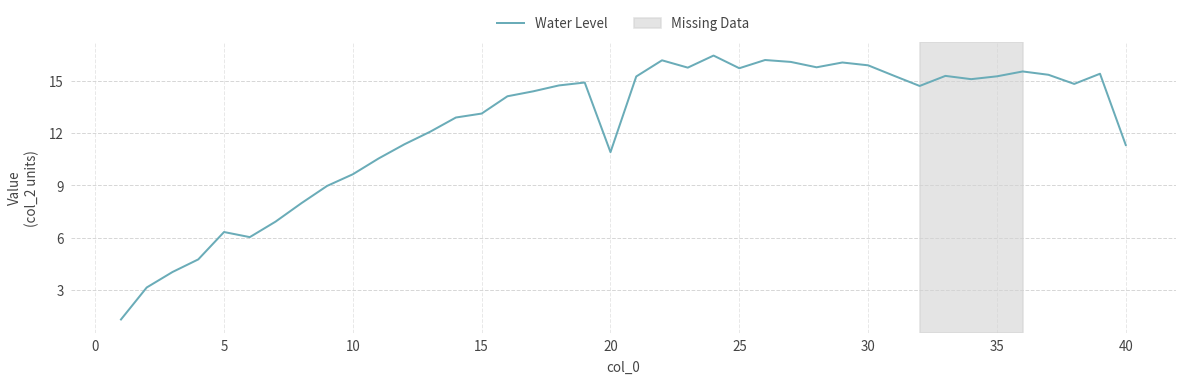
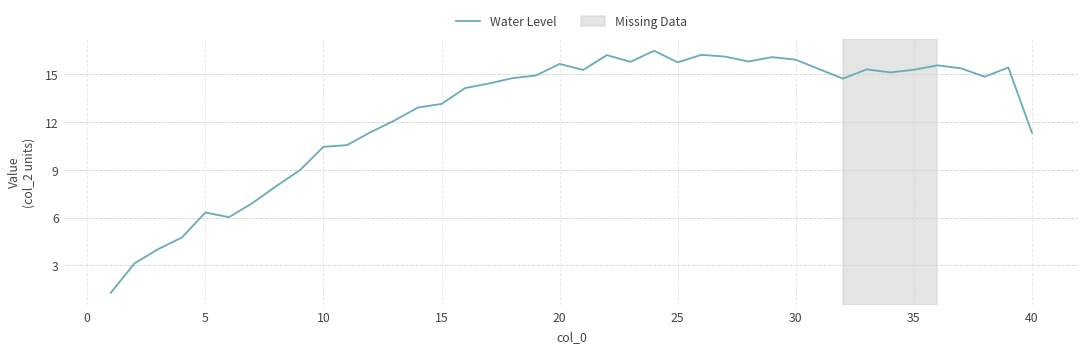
  {
    "5": 6.3,
-   "10": 9.6,
+   "10": 10.4,
    "15": 13.1,
-   "20": 10.9,
+   "20": 15.6,
    "25": 15.7,
    "30": 15.9,
    "35": 15.3,
    "40": 11.3
  }
